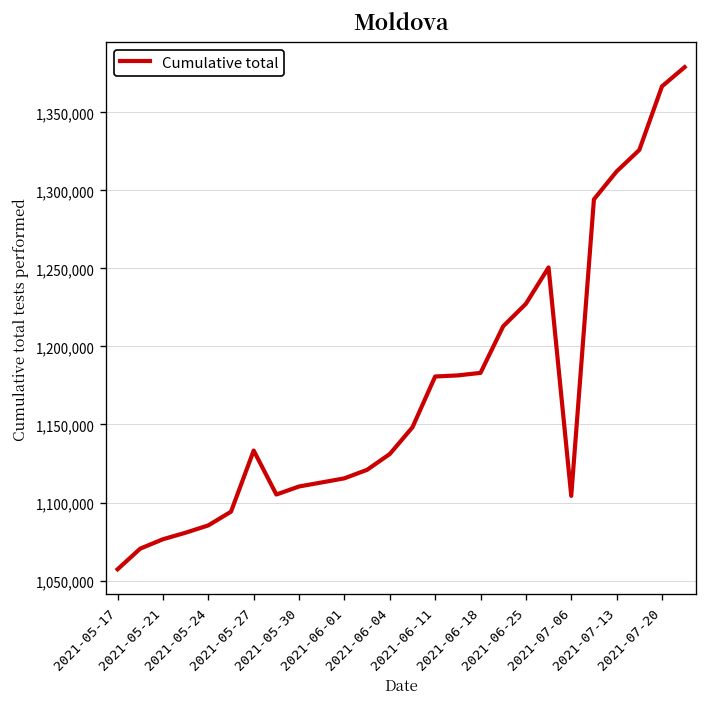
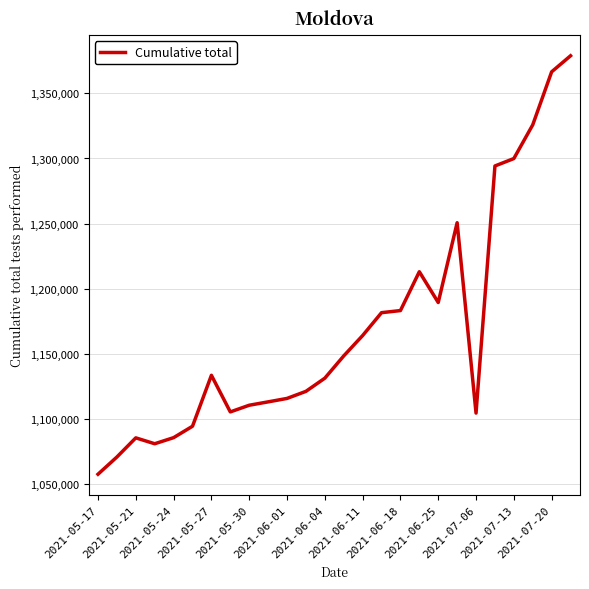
  {
    "2021-05-17": "1,057,000",
-   "2021-05-21": "1,076,000",
+   "2021-05-21": "1,085,000",
    "2021-05-24": "1,085,000",
    "2021-05-27": "1,133,000",
    "2021-05-30": "1,110,000",
    "2021-06-01": "1,116,000",
    "2021-06-04": "1,131,000",
-   "2021-06-11": "1,181,000",
+   "2021-06-11": "1,164,000",
    "2021-06-18": "1,183,000",
-   "2021-06-25": "1,227,000",
+   "2021-06-25": "1,189,000",
    "2021-07-06": "1,104,000",
-   "2021-07-13": "1,312,000",
+   "2021-07-13": "1,300,000",
    "2021-07-20": "1,367,000"
  }
